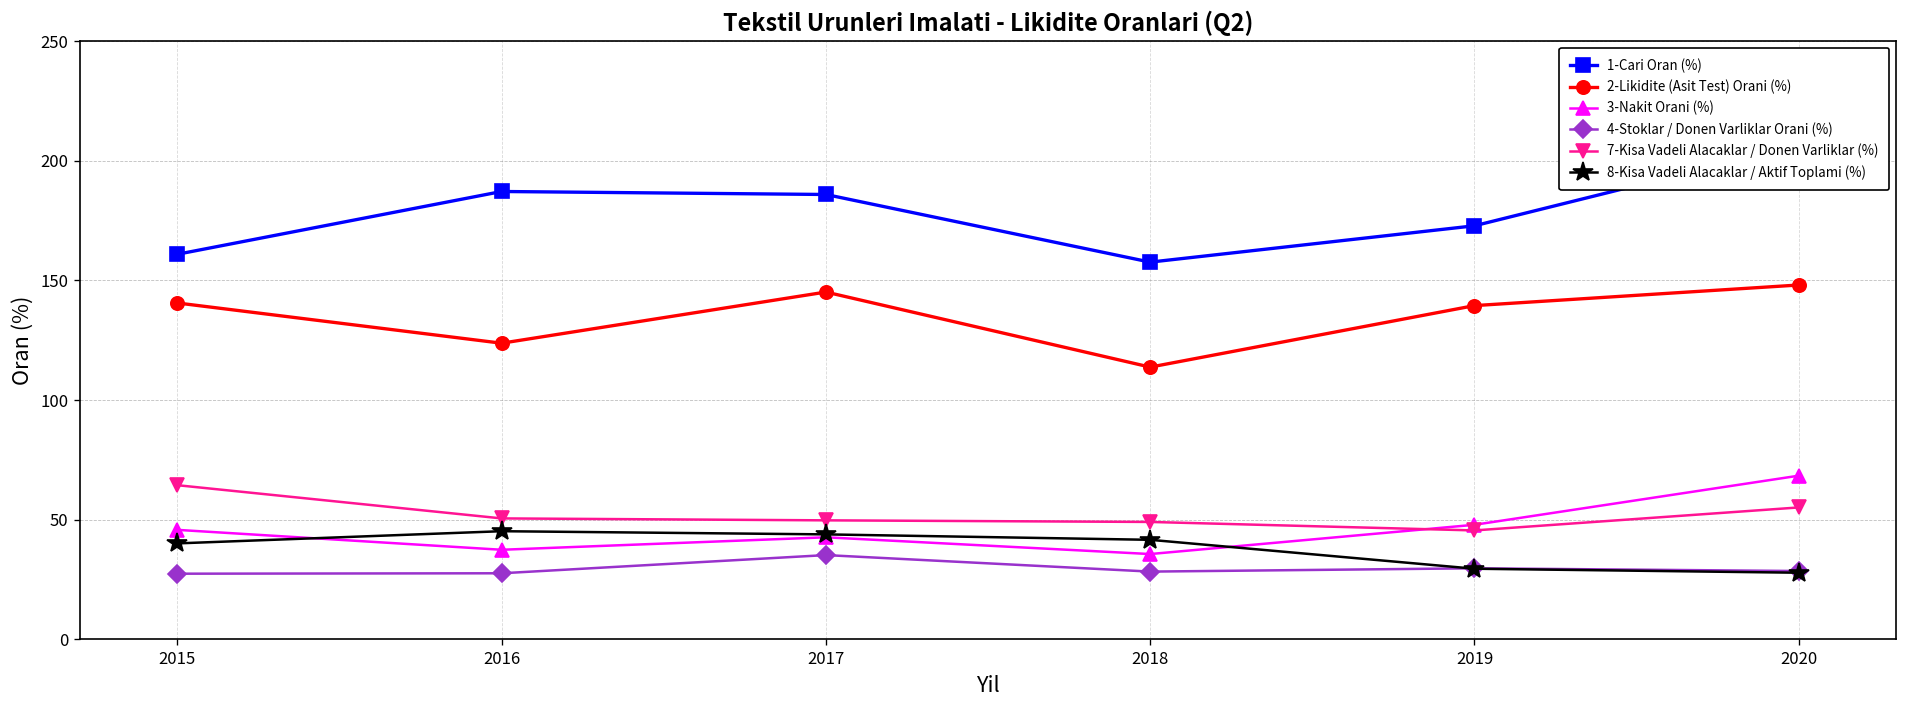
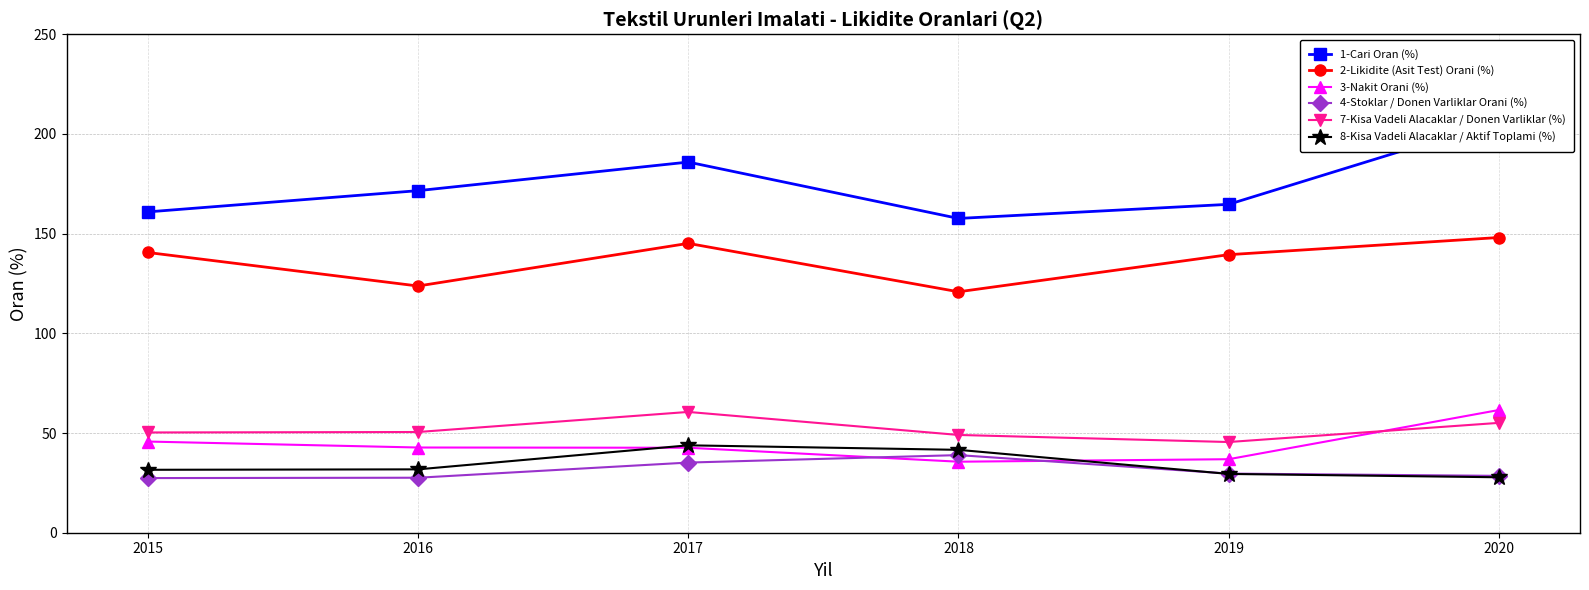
  {
    "1-Cari Oran (%)": {
      "2015": 161,
-     "2016": 187,
+     "2016": 172,
      "2017": 186,
      "2018": 158,
-     "2019": 173
+     "2019": 165
    },
    "2-Likidite (Asit Test) Orani (%)": {
      "2015": 141,
      "2016": 124,
      "2017": 145,
-     "2018": 114,
+     "2018": 121,
      "2019": 139,
      "2020": 148
    },
    "3-Nakit Orani (%)": {
      "2015": 46,
-     "2016": 37,
+     "2016": 43,
      "2018": 36,
-     "2019": 48,
-     "2020": 68
+     "2019": 37,
+     "2020": 62
    },
    "4-Stoklar / Donen Varliklar Orani (%)": {
      "2015": 27,
      "2016": 28,
      "2017": 35,
-     "2018": 28
+     "2018": 39
    },
    "7-Kisa Vadeli Alacaklar / Donen Varliklar (%)": {
-     "2015": 64,
+     "2015": 50,
      "2016": 51,
-     "2017": 50,
+     "2017": 61,
      "2018": 49,
      "2019": 45,
      "2020": 55
    },
    "8-Kisa Vadeli Alacaklar / Aktif Toplami (%)": {
-     "2015": 40,
-     "2016": 45,
+     "2015": 32,
+     "2016": 32,
      "2018": 42
    }
  }
